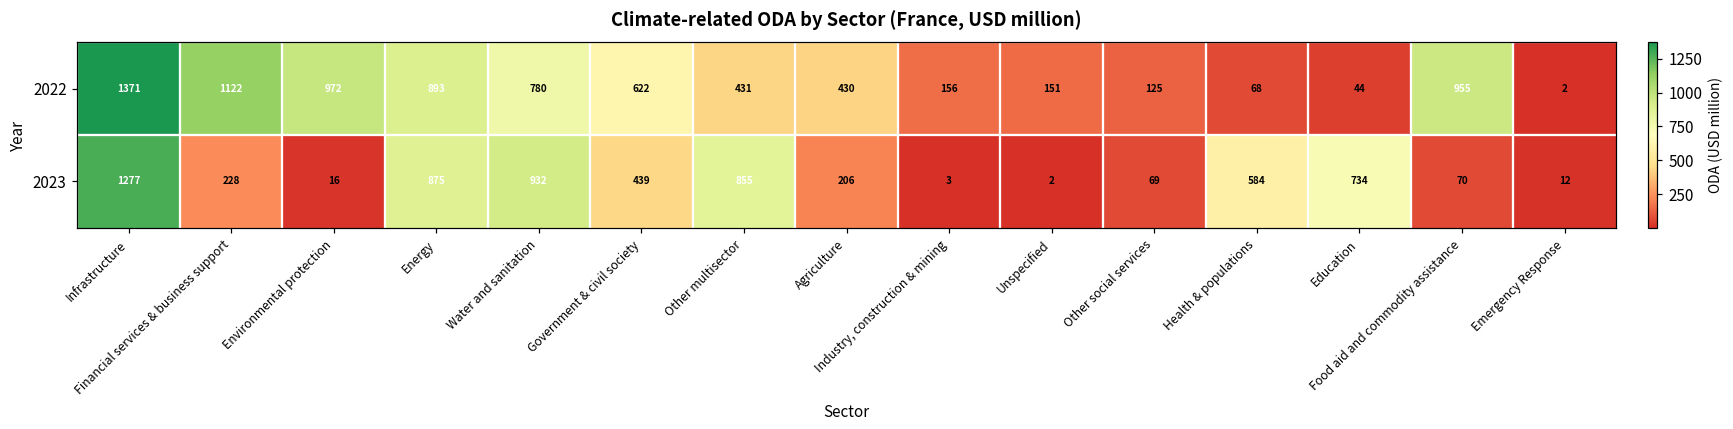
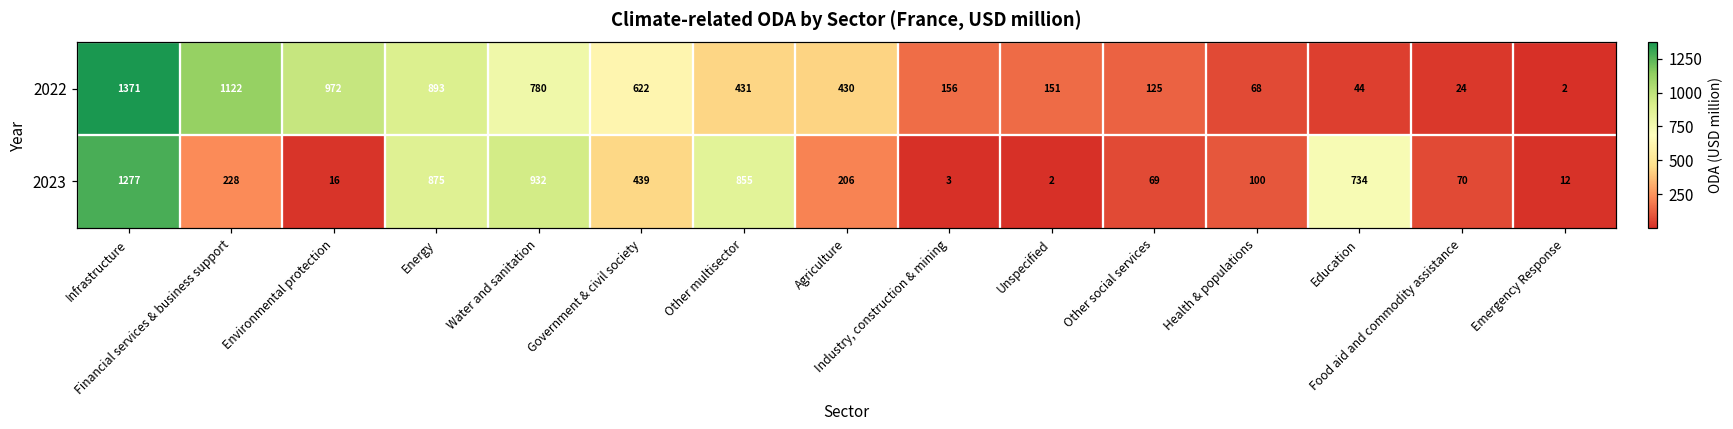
  {
    "2022": {
      "Infrastructure": 1371,
      "Financial services & business support": 1122,
      "Environmental protection": 972,
      "Energy": 893,
      "Water and sanitation": 780,
      "Government & civil society": 622,
      "Other multisector": 431,
      "Agriculture": 430,
      "Industry, construction & mining": 156,
      "Unspecified": 151,
      "Other social services": 125,
      "Health & populations": 68,
      "Education": 44,
-     "Food aid and commodity assistance": 955,
+     "Food aid and commodity assistance": 24,
      "Emergency Response": 2
    },
    "2023": {
      "Infrastructure": 1277,
      "Financial services & business support": 228,
      "Environmental protection": 16,
      "Energy": 875,
      "Water and sanitation": 932,
      "Government & civil society": 439,
      "Other multisector": 855,
      "Agriculture": 206,
      "Industry, construction & mining": 3,
      "Unspecified": 2,
      "Other social services": 69,
-     "Health & populations": 584,
+     "Health & populations": 100,
      "Education": 734,
      "Food aid and commodity assistance": 70,
      "Emergency Response": 12
    }
  }
